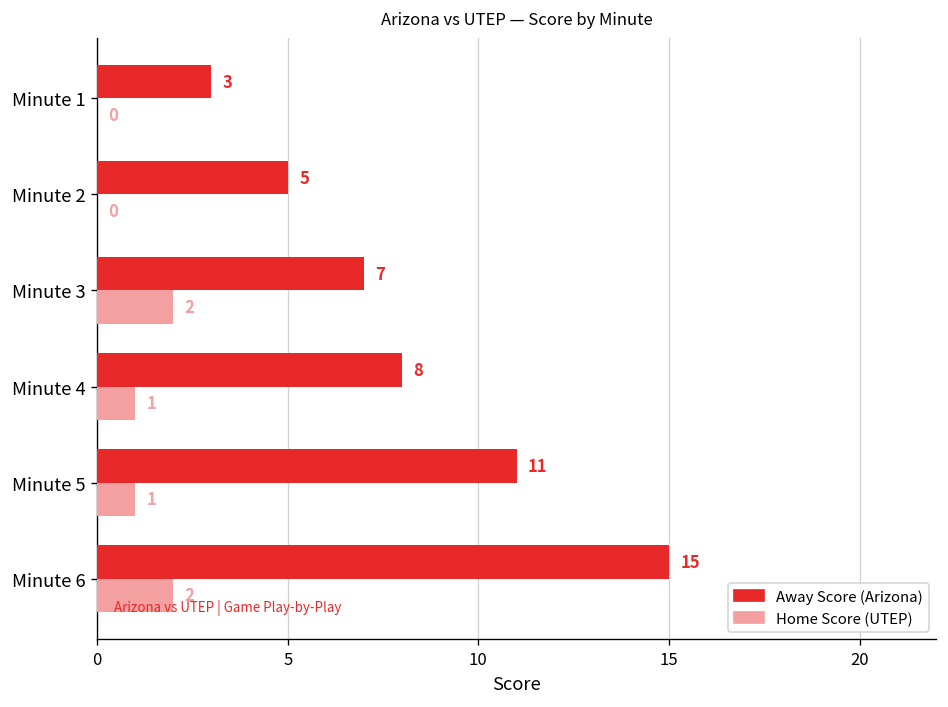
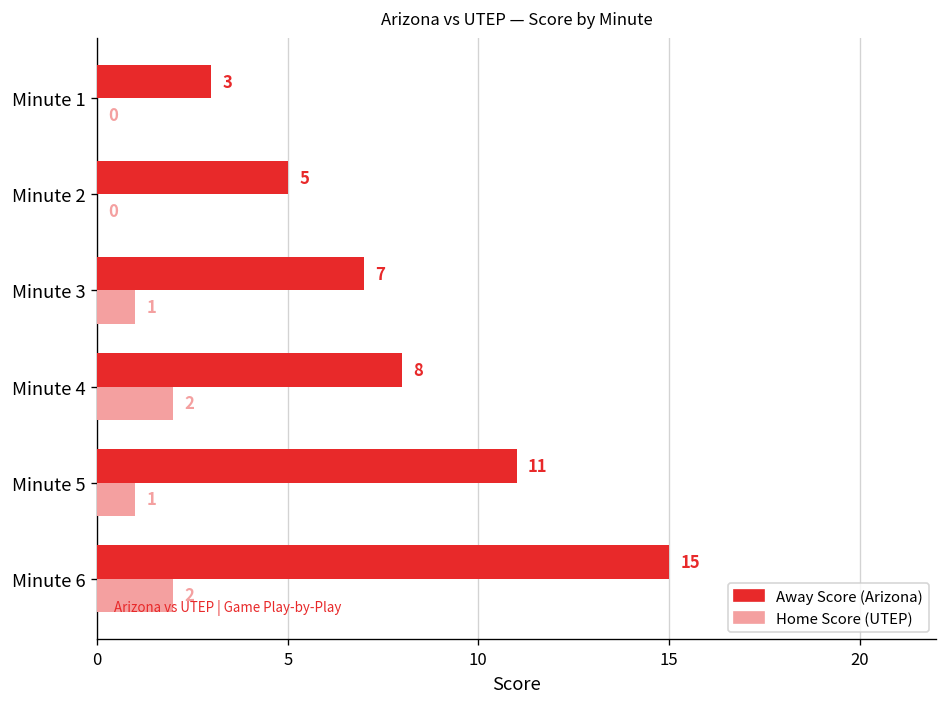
  {
    "Away Score (Arizona)": {
      "Minute 1": 3,
      "Minute 2": 5,
      "Minute 3": 7,
      "Minute 4": 8,
      "Minute 5": 11,
      "Minute 6": 15
    },
    "Home Score (UTEP)": {
      "Minute 1": 0,
      "Minute 2": 0,
-     "Minute 3": 2,
-     "Minute 4": 1,
+     "Minute 3": 1,
+     "Minute 4": 2,
      "Minute 5": 1
    }
  }
